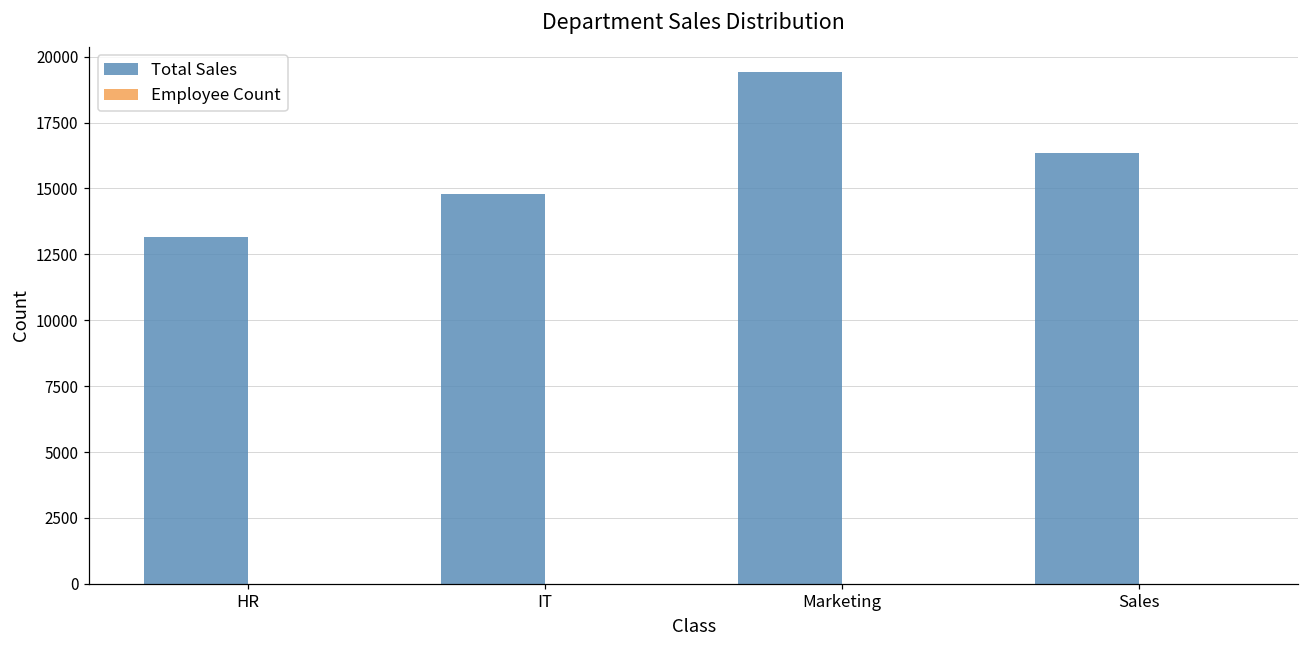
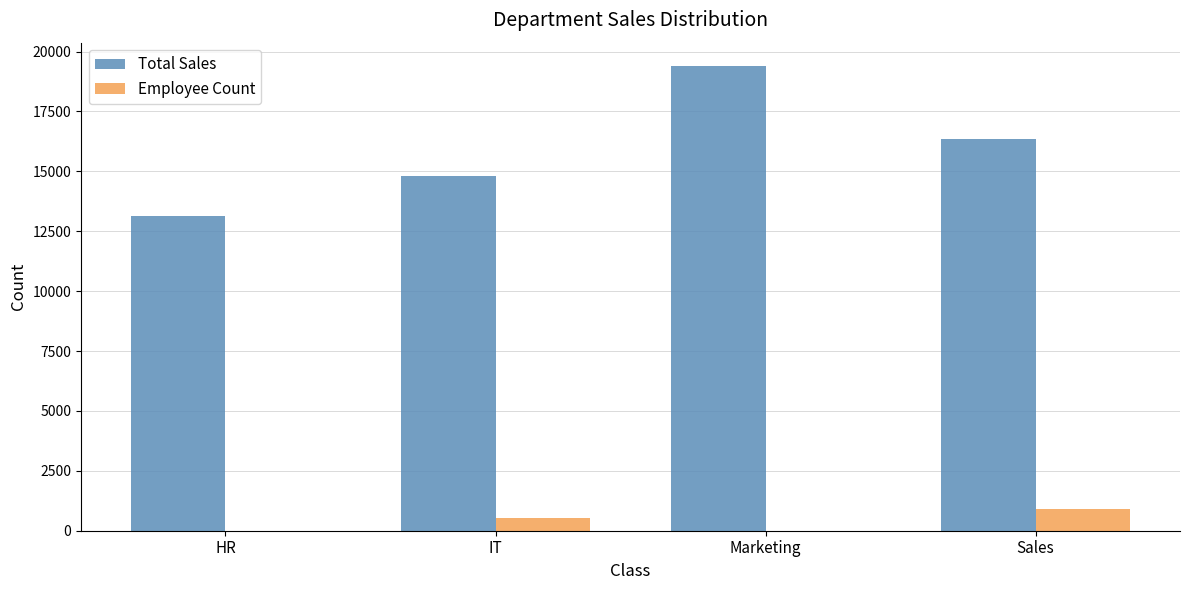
  {
    "Total Sales": {
      "HR": 13100,
      "IT": 14800,
      "Marketing": 19400,
      "Sales": 16300
    },
    "Employee Count": {
-     "IT": 0,
-     "Sales": 0
+     "IT": 600,
+     "Sales": 900
    }
  }
